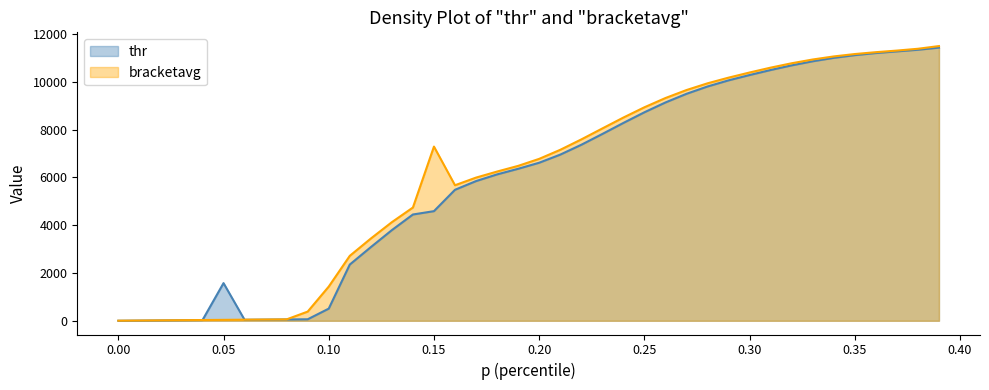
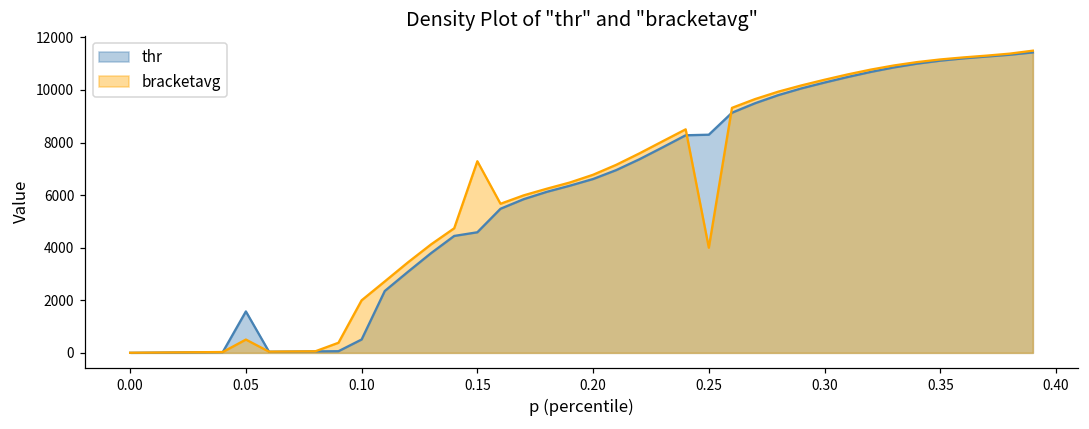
  {
    "thr": {
      "0.05": 1600,
      "0.10": 500,
      "0.15": 4600,
      "0.20": 6600,
-     "0.25": 8700
+     "0.25": 8300
    },
    "bracketavg": {
-     "0.05": 0,
-     "0.10": 1400,
+     "0.05": 500,
+     "0.10": 2000,
      "0.15": 7300,
      "0.20": 6800,
-     "0.25": 8900
+     "0.25": 4000
    }
  }
